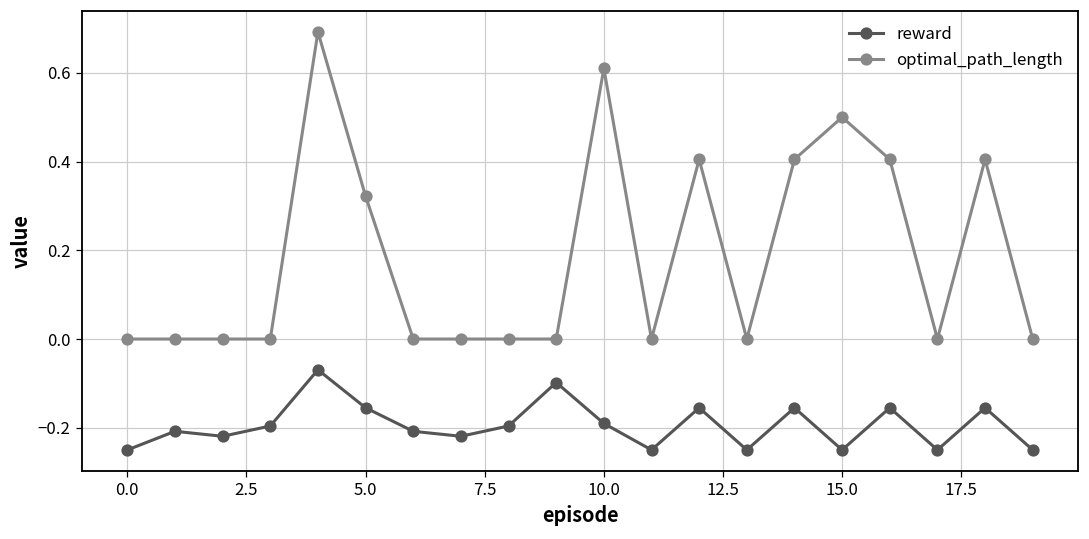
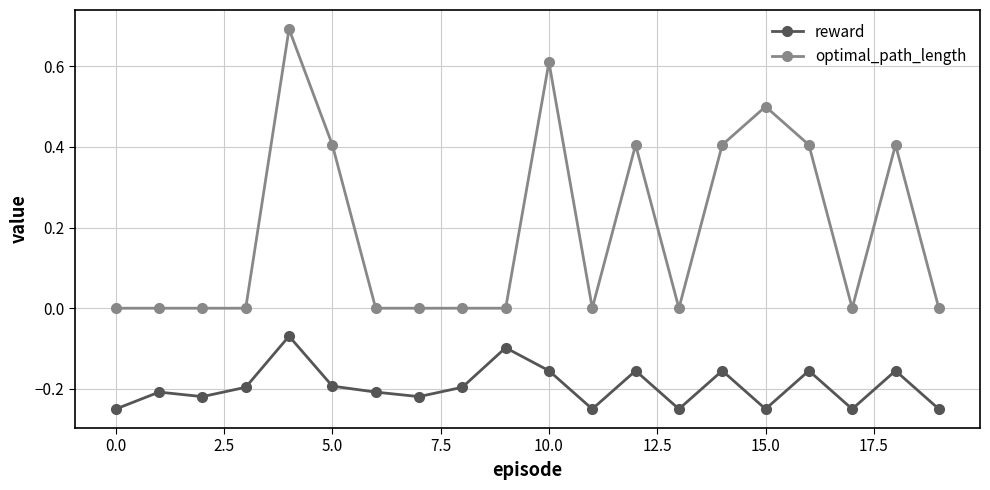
  {
    "reward": {
      "0.0": -0.25,
-     "5.0": -0.16,
-     "10.0": -0.19,
+     "5.0": -0.19,
+     "10.0": -0.16,
      "15.0": -0.25
    },
    "optimal_path_length": {
      "0.0": 0.00,
-     "5.0": 0.32,
+     "5.0": 0.41,
      "10.0": 0.61,
      "15.0": 0.50
    }
  }
